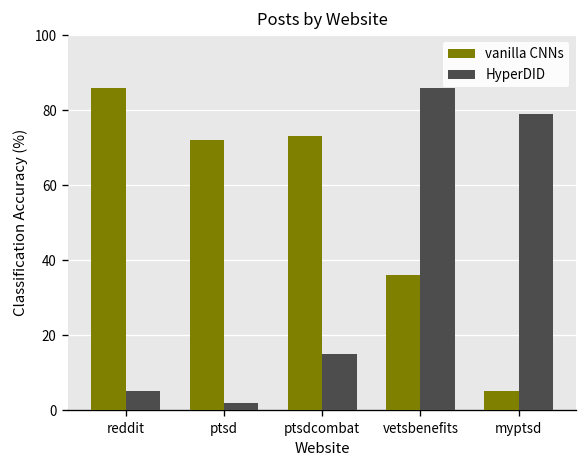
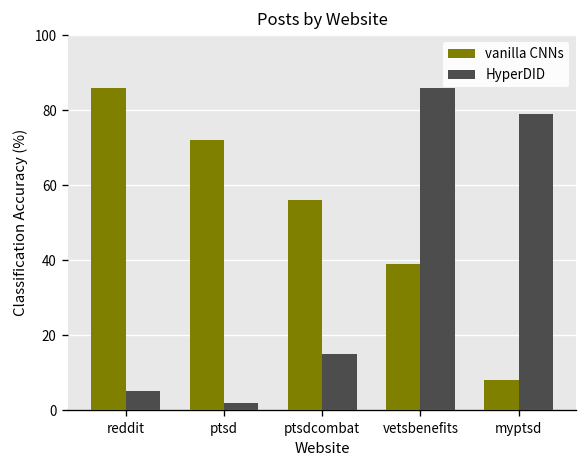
  {
    "vanilla CNNs": {
      "reddit": 86,
      "ptsd": 72,
-     "ptsdcombat": 73,
-     "vetsbenefits": 36,
-     "myptsd": 5
+     "ptsdcombat": 56,
+     "vetsbenefits": 39,
+     "myptsd": 8
    },
    "HyperDID": {
      "reddit": 5,
      "ptsd": 2,
      "ptsdcombat": 15,
      "vetsbenefits": 86,
      "myptsd": 79
    }
  }
